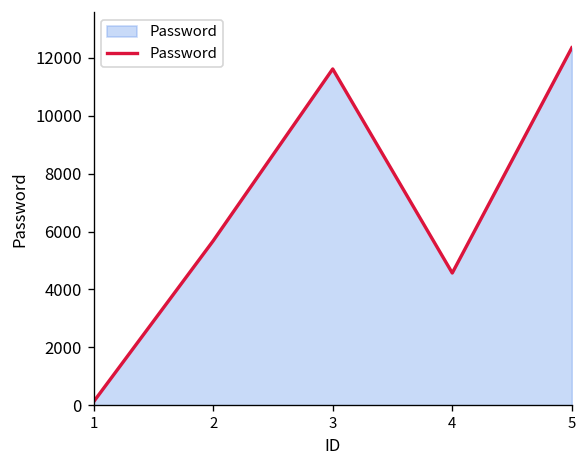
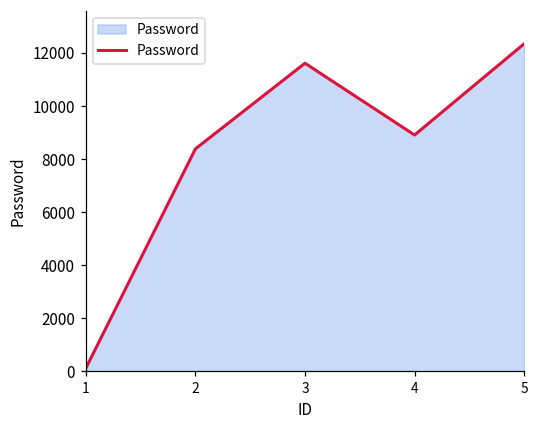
  {
    "1": 100,
-   "2": 5700,
+   "2": 8400,
    "3": 11600,
-   "4": 4600,
+   "4": 8900,
    "5": 12300
  }
